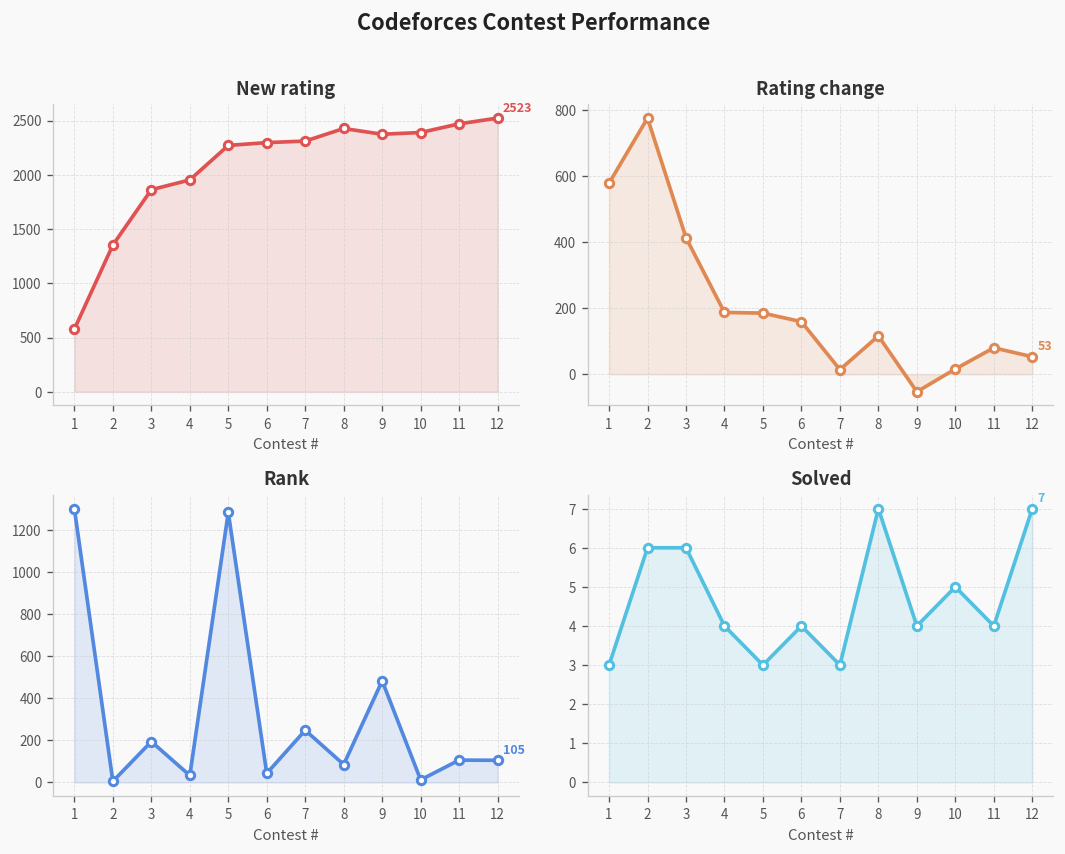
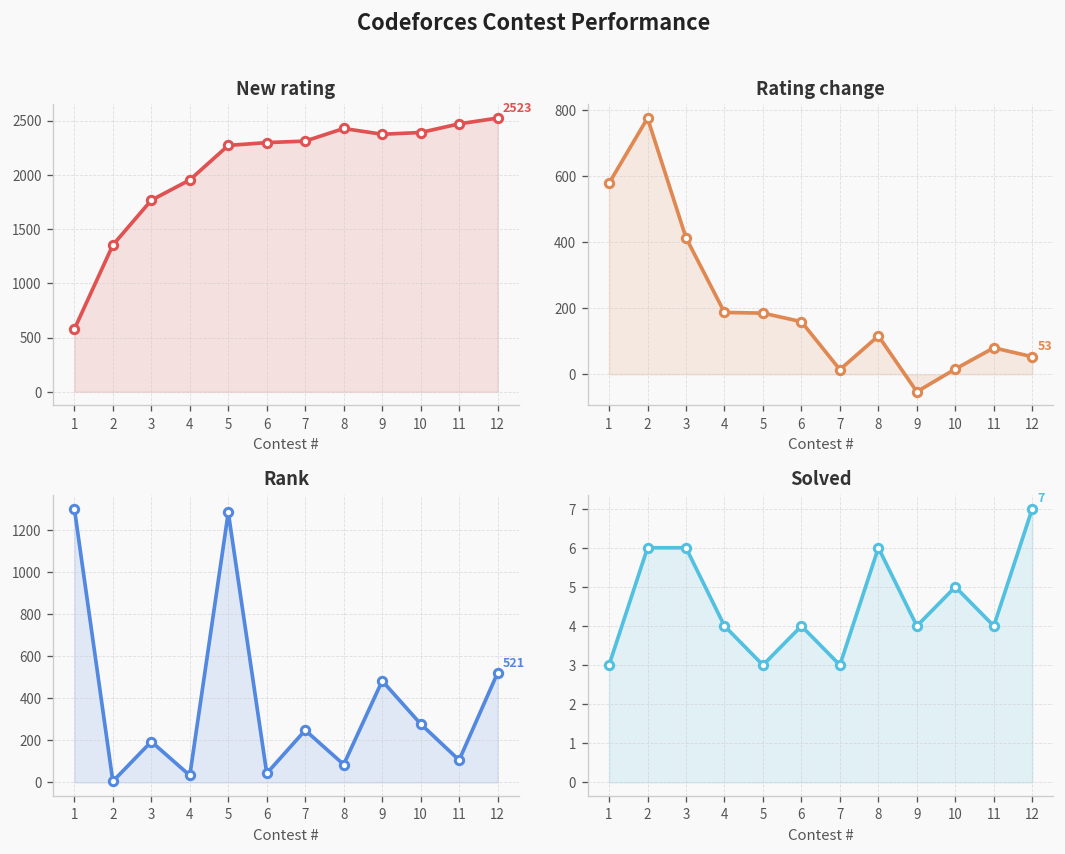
  {
    "New rating": {
      "1": 600,
      "2": 1400,
-     "3": 1900,
+     "3": 1800,
      "4": 2000,
      "5": 2300,
      "6": 2300,
      "7": 2300,
      "8": 2400,
      "9": 2400,
      "10": 2400,
      "11": 2500
    },
    "Rank": {
-     "10": 10,
-     "12": 105
+     "10": 280,
+     "12": 521
    },
    "Solved": {
      "1": 3,
      "2": 6,
      "3": 6,
      "4": 4,
      "5": 3,
      "6": 4,
      "7": 3,
-     "8": 7,
+     "8": 6,
      "9": 4,
      "10": 5,
      "11": 4
    }
  }
